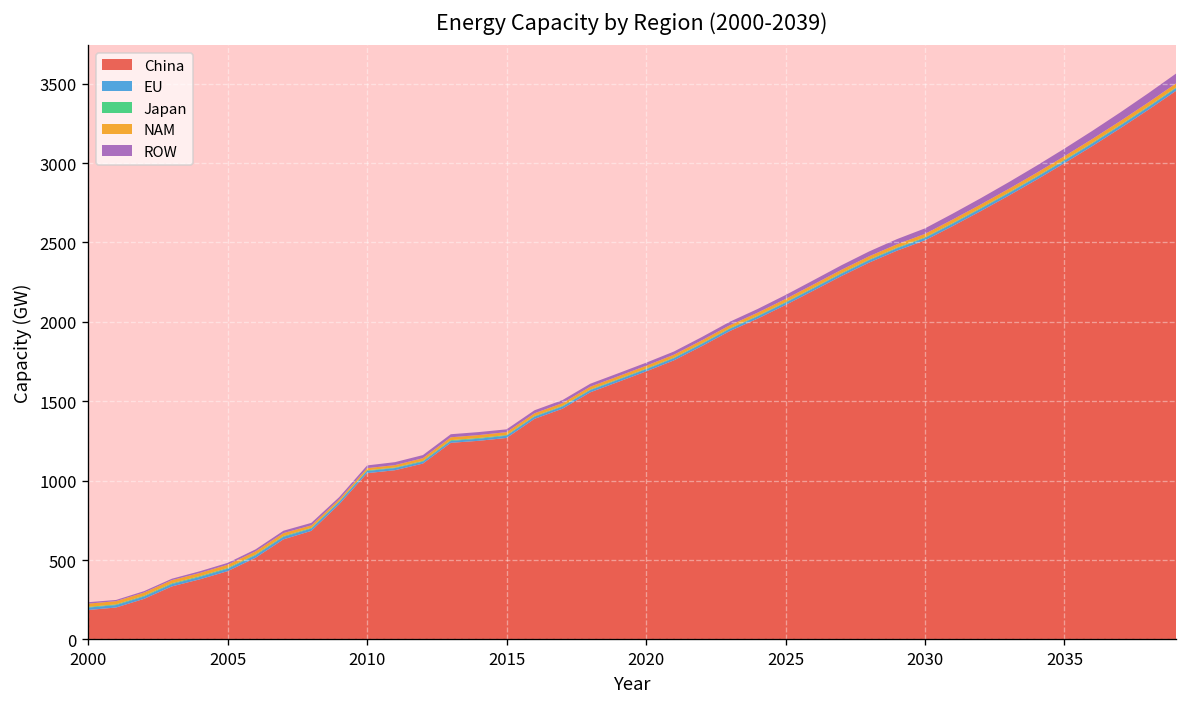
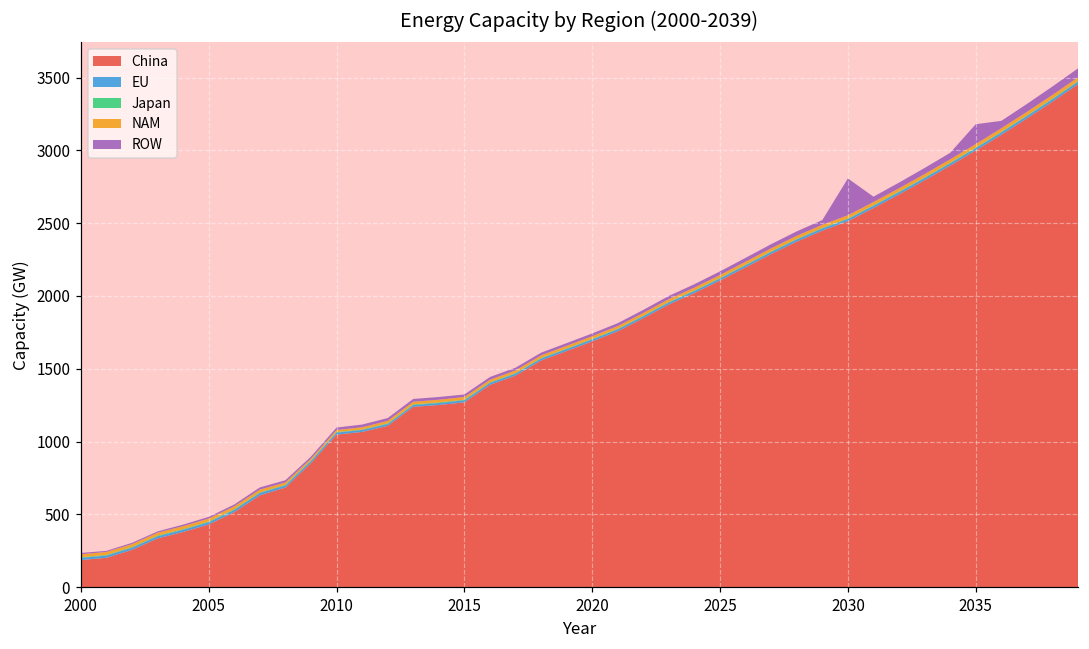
  {
    "NAM": {
      "2025": 20,
      "2030": 20,
      "2035": 20
    },
    "ROW": {
      "2020": 20,
      "2025": 30,
-     "2030": 30,
-     "2035": 50
+     "2030": 250,
+     "2035": 140
    }
  }
